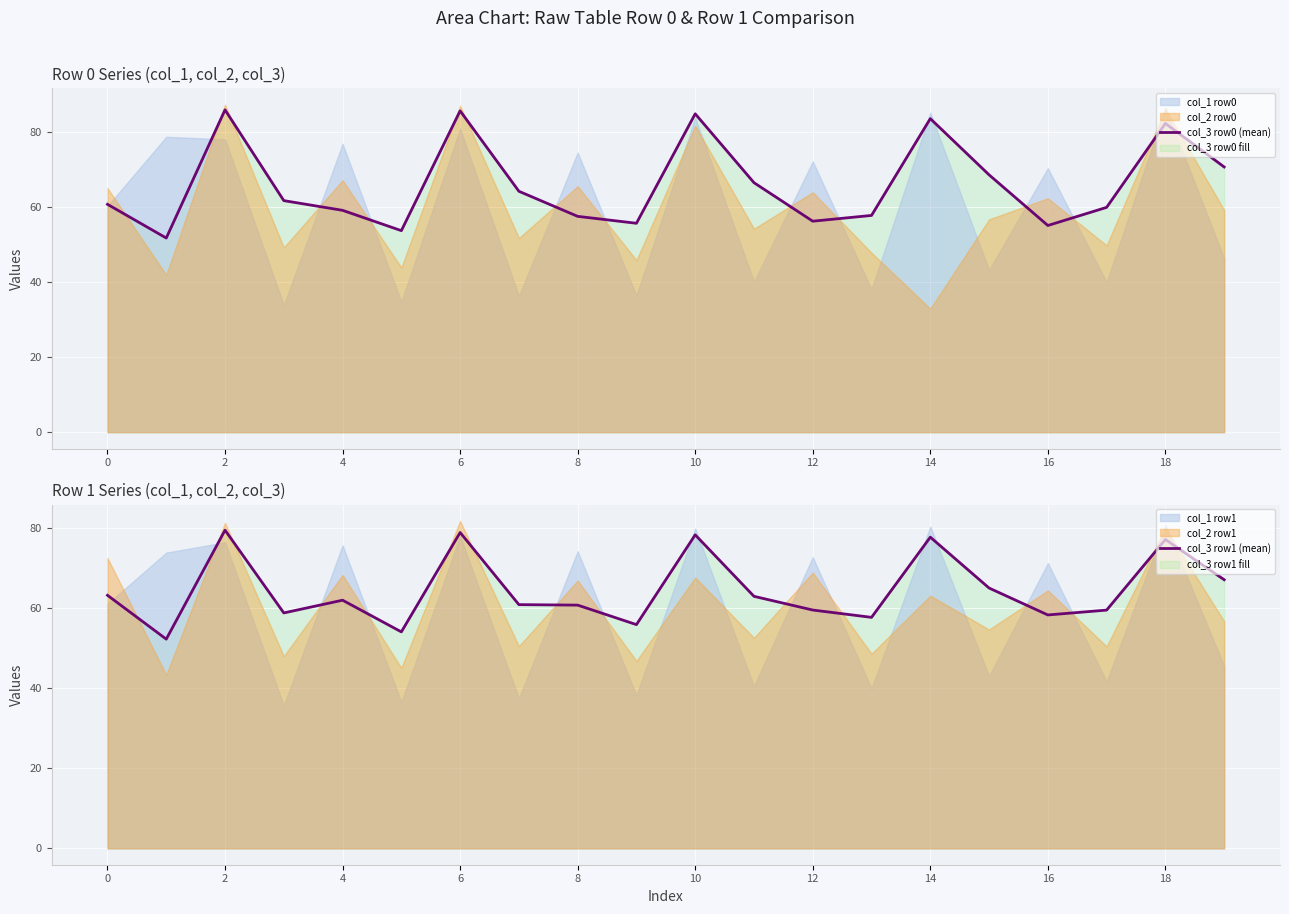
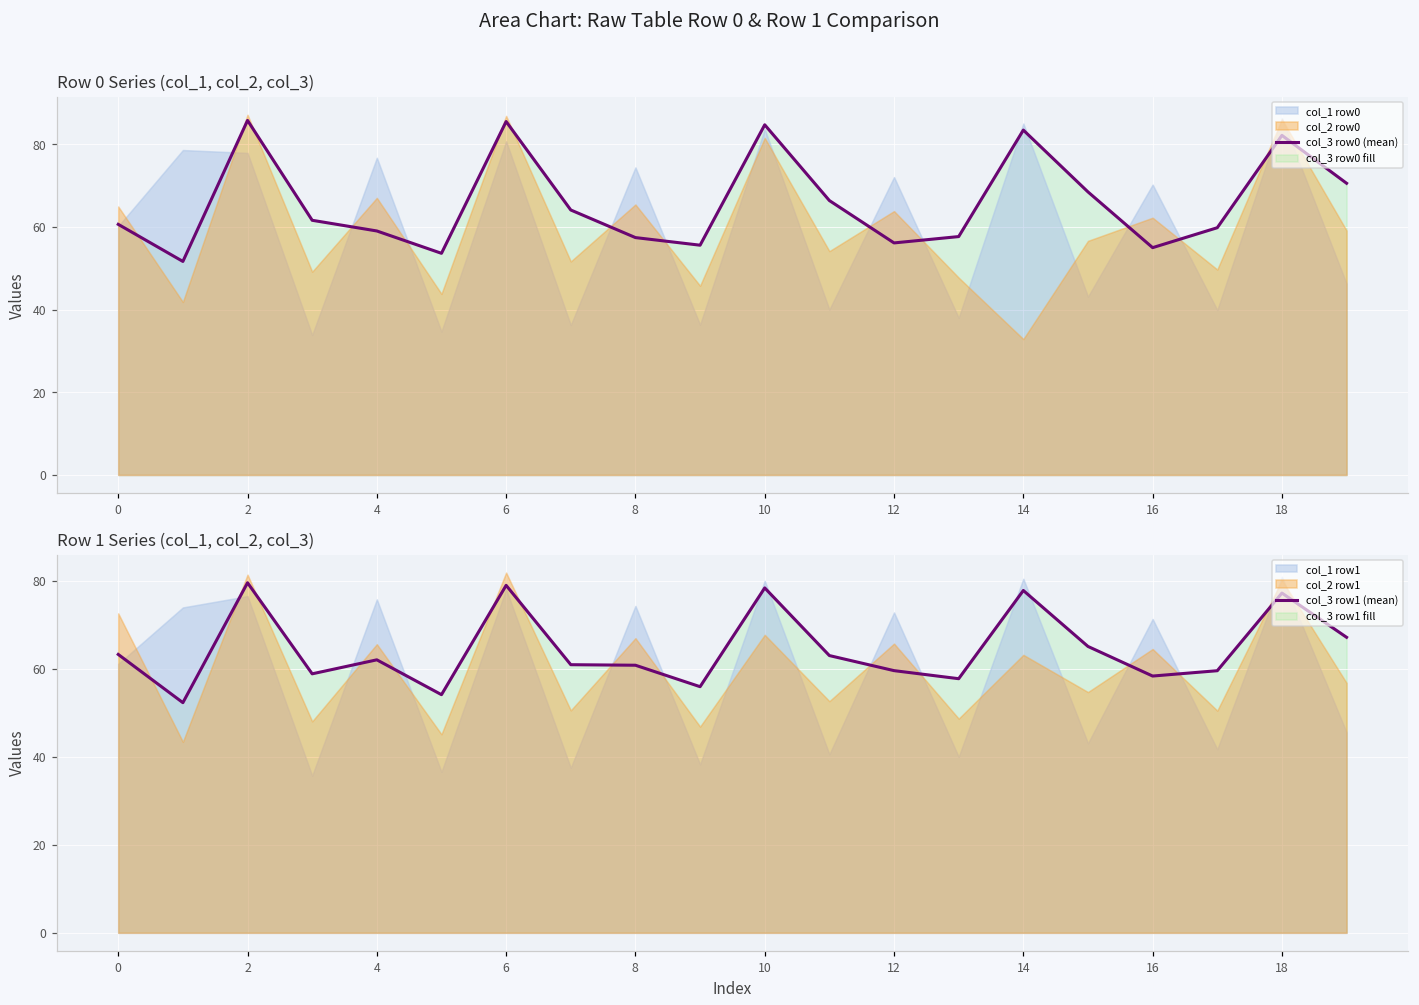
  {
    "Row 0 Series (col_1, col_2, col_3)": {
      "col_2 row0": {
        "0": 65,
        "2": 87,
        "4": 67,
        "6": 87,
        "8": 65,
        "10": 82,
        "12": 64,
        "14": 33,
        "16": 62
      }
    },
    "Row 1 Series (col_1, col_2, col_3)": {
      "col_2 row1": {
        "0": 73,
        "2": 81,
-       "4": 68,
+       "4": 66,
        "6": 82,
        "8": 67,
        "10": 68,
-       "12": 69,
+       "12": 66,
        "14": 63,
        "16": 65
      }
    }
  }
